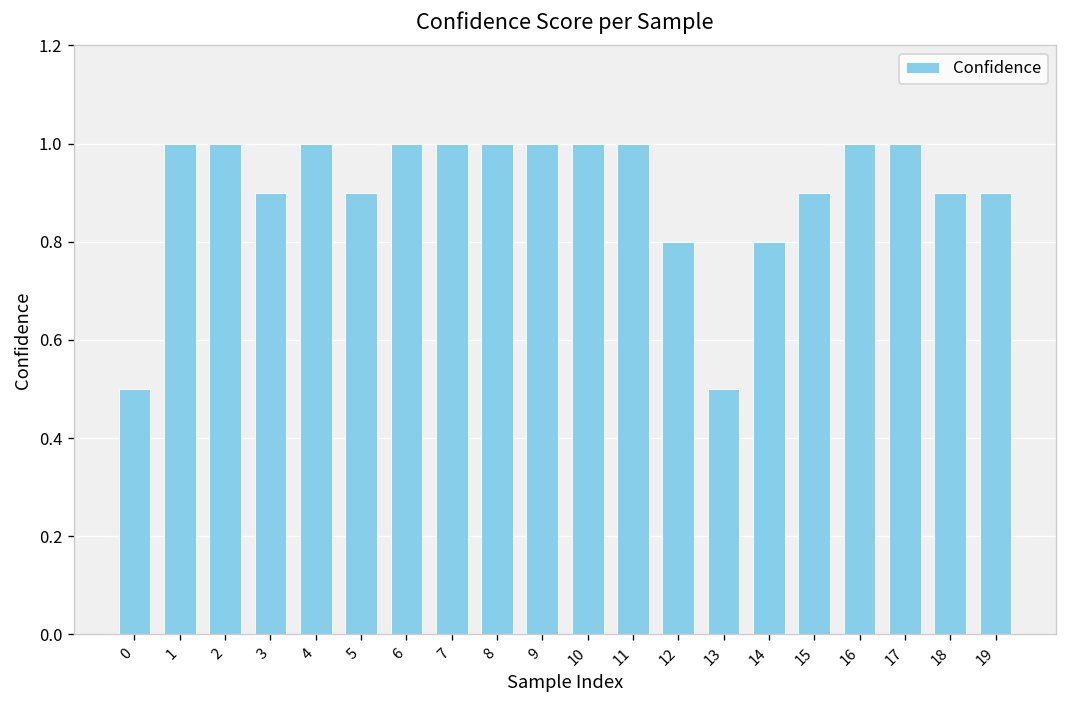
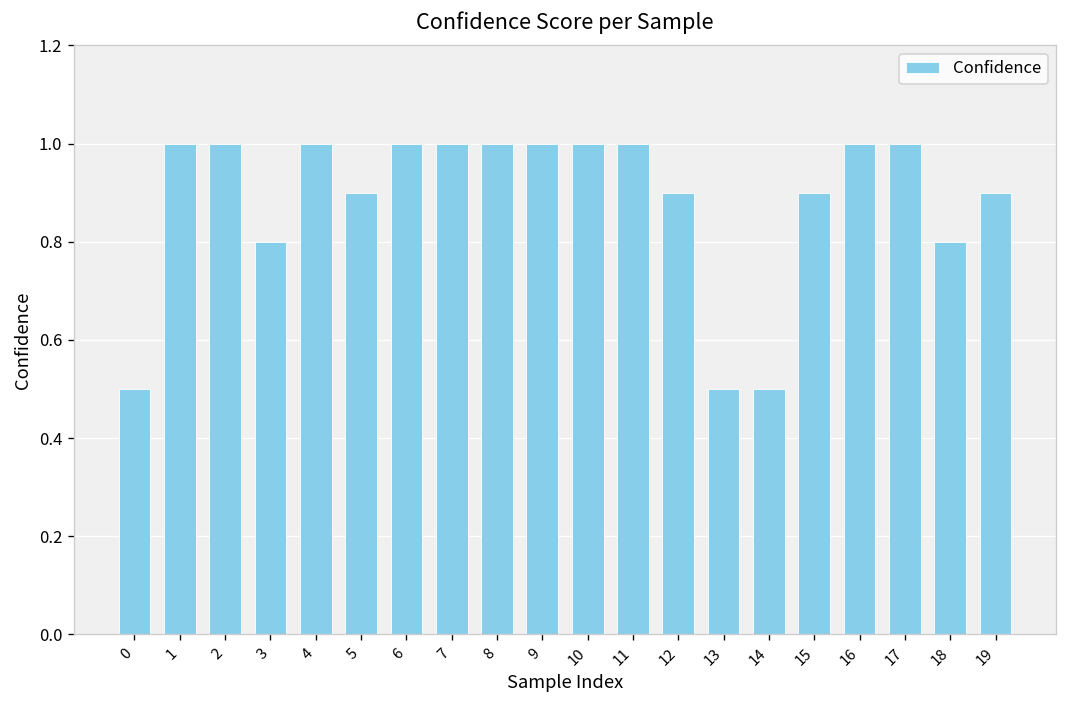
  {
    "0": 0.5,
    "1": 1.0,
    "2": 1.0,
-   "3": 0.9,
+   "3": 0.8,
    "4": 1.0,
    "5": 0.9,
    "6": 1.0,
    "7": 1.0,
    "8": 1.0,
    "9": 1.0,
    "10": 1.0,
    "11": 1.0,
-   "12": 0.8,
+   "12": 0.9,
    "13": 0.5,
-   "14": 0.8,
+   "14": 0.5,
    "15": 0.9,
    "16": 1.0,
    "17": 1.0,
-   "18": 0.9,
+   "18": 0.8,
    "19": 0.9
  }
